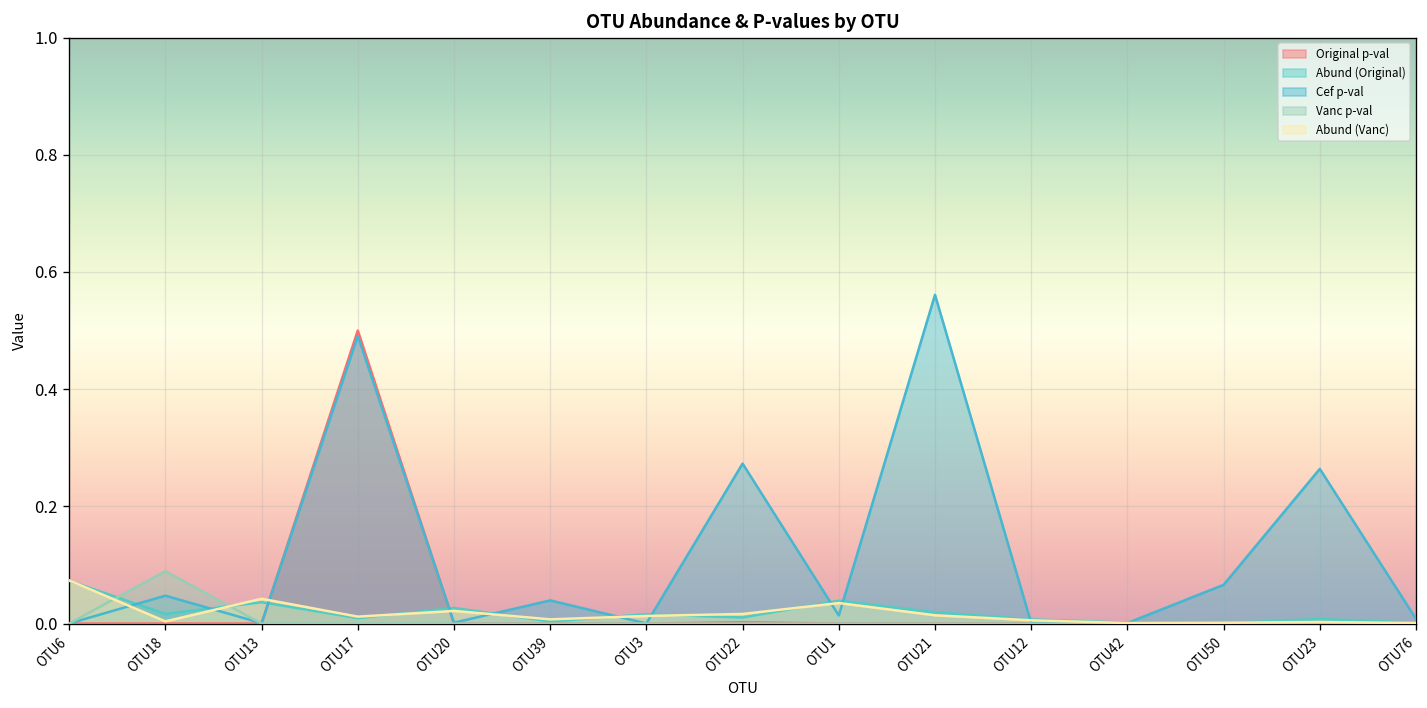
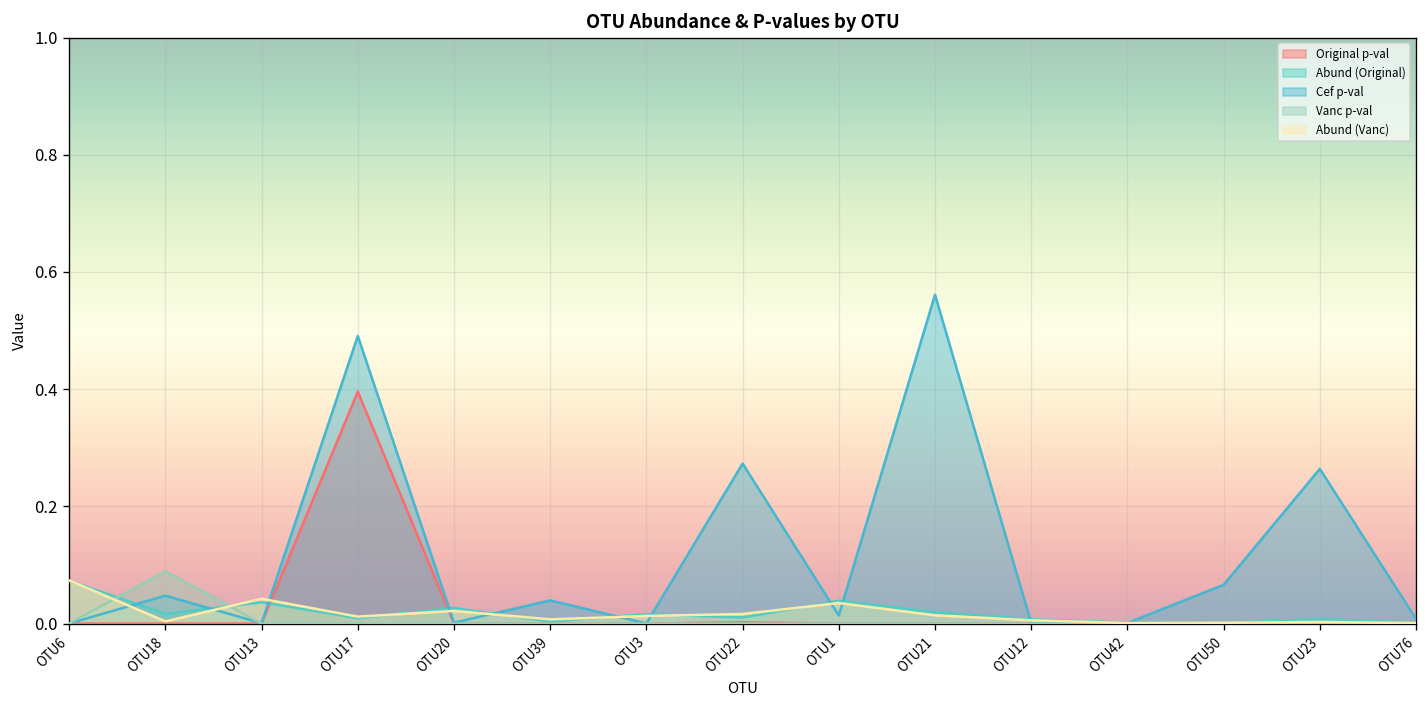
  {
    "Original p-val": {
-     "OTU17": 0.50
+     "OTU17": 0.40
    },
    "Abund (Vanc)": {
      "OTU13": 0.04,
      "OTU22": 0.02,
      "OTU21": 0.01
    }
  }
